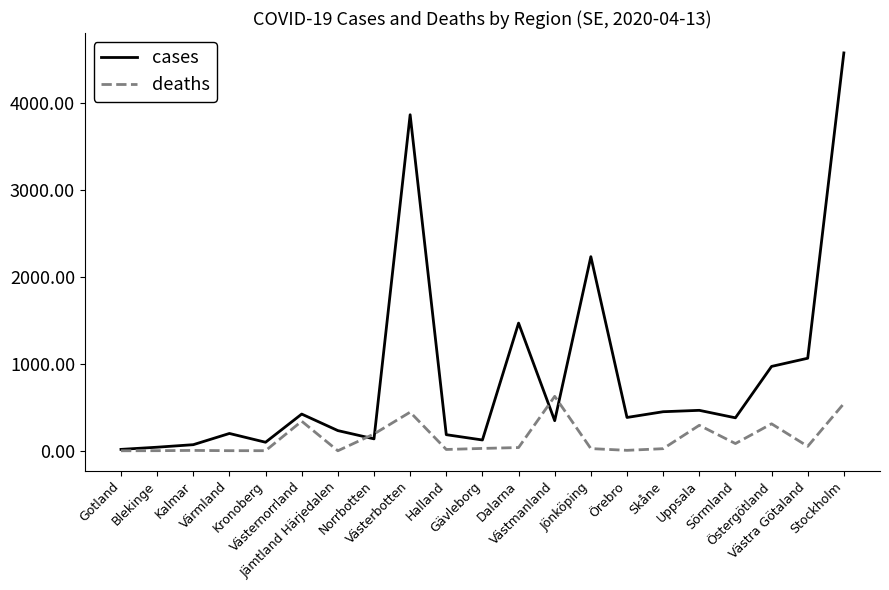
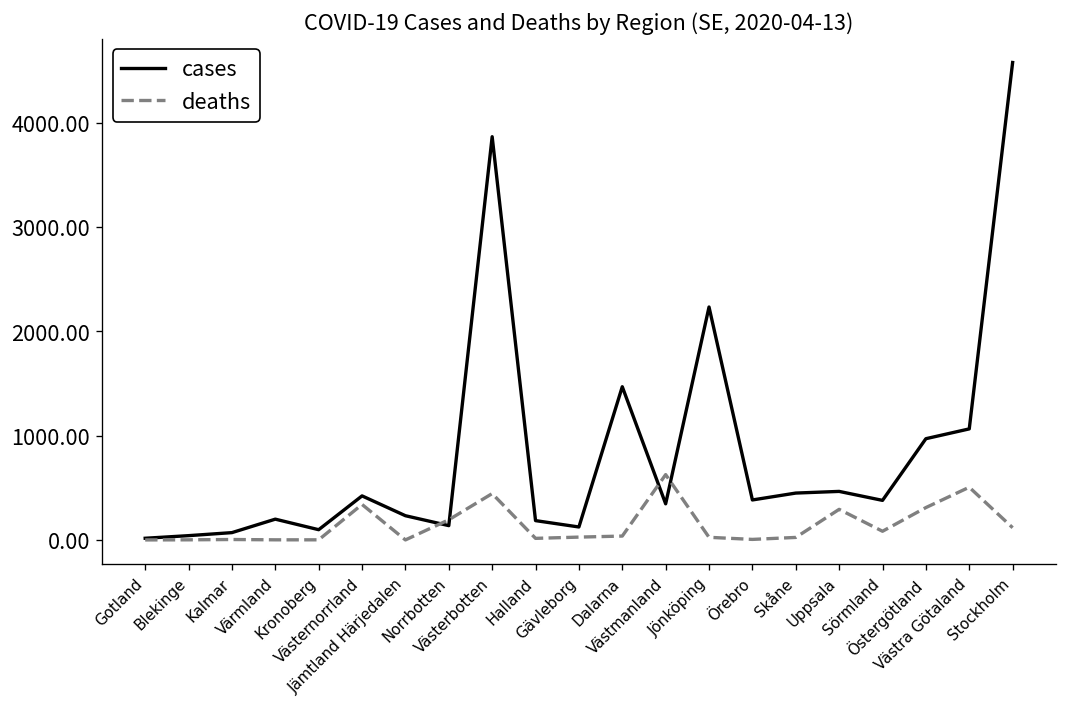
  {
    "cases": {
      "Blekinge": 0,
      "Kalmar": 100,
      "Värmland": 200,
      "Kronoberg": 100,
      "Västernorrland": 400,
      "Jämtland Härjedalen": 200,
      "Norrbotten": 100,
      "Västerbotten": 3900,
      "Halland": 200,
      "Gävleborg": 100,
      "Dalarna": 1500,
      "Västmanland": 300,
      "Jönköping": 2200,
      "Örebro": 400,
      "Skåne": 400,
      "Uppsala": 500,
      "Sörmland": 400,
      "Östergötland": 1000,
      "Västra Götaland": 1100,
      "Stockholm": 4600
    },
    "deaths": {
      "Blekinge": 0,
      "Kalmar": 0,
      "Värmland": 0,
      "Kronoberg": 0,
      "Västernorrland": 300,
      "Jämtland Härjedalen": 0,
      "Norrbotten": 200,
      "Västerbotten": 400,
      "Halland": 0,
      "Gävleborg": 0,
      "Dalarna": 0,
      "Västmanland": 600,
      "Jönköping": 0,
      "Örebro": 0,
      "Skåne": 0,
      "Uppsala": 300,
      "Sörmland": 100,
      "Östergötland": 300,
-     "Västra Götaland": 100,
-     "Stockholm": 500
+     "Västra Götaland": 500,
+     "Stockholm": 100
    }
  }
